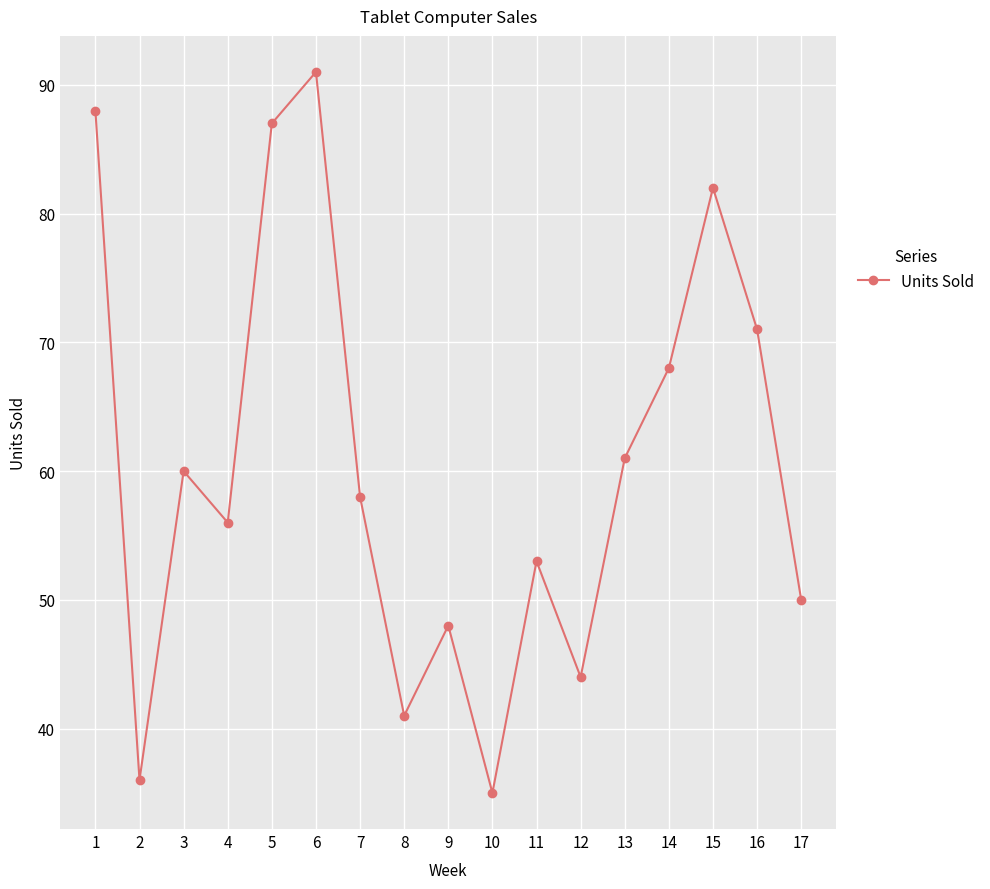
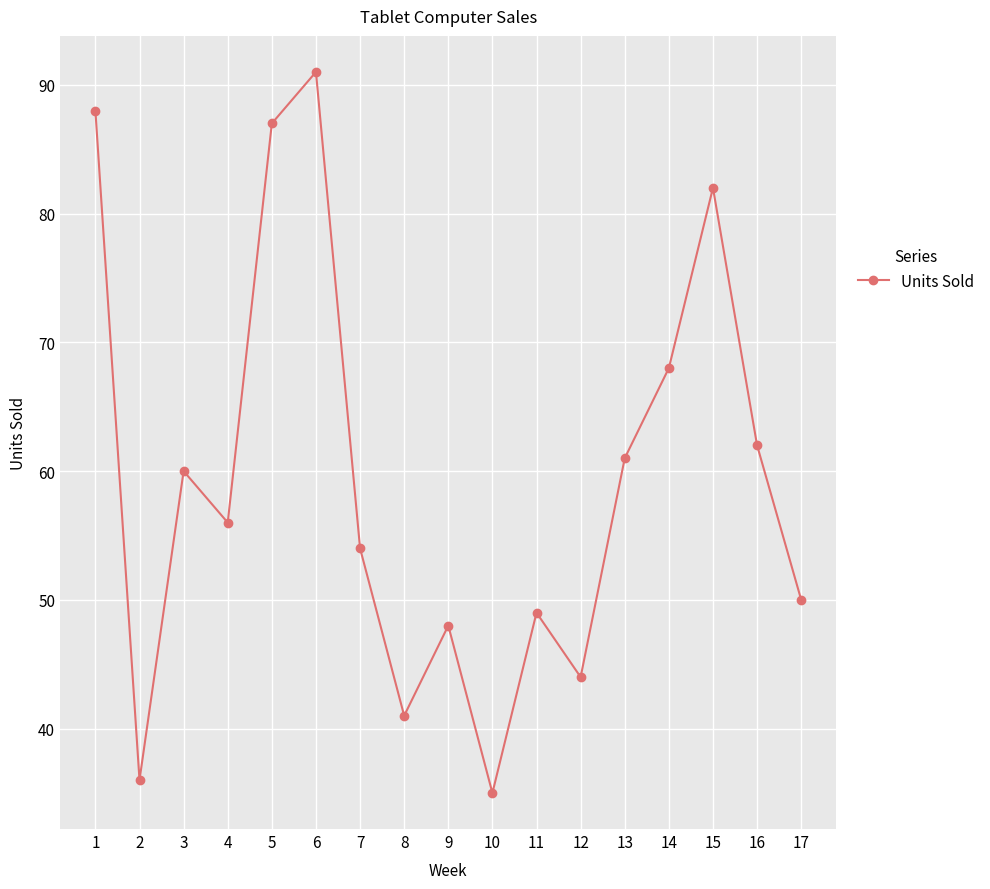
  {
    "1": 88,
    "2": 36,
    "3": 60,
    "4": 56,
    "5": 87,
    "6": 91,
-   "7": 58,
+   "7": 54,
    "8": 41,
    "9": 48,
    "10": 35,
-   "11": 53,
+   "11": 49,
    "12": 44,
    "13": 61,
    "14": 68,
    "15": 82,
-   "16": 71,
+   "16": 62,
    "17": 50
  }
